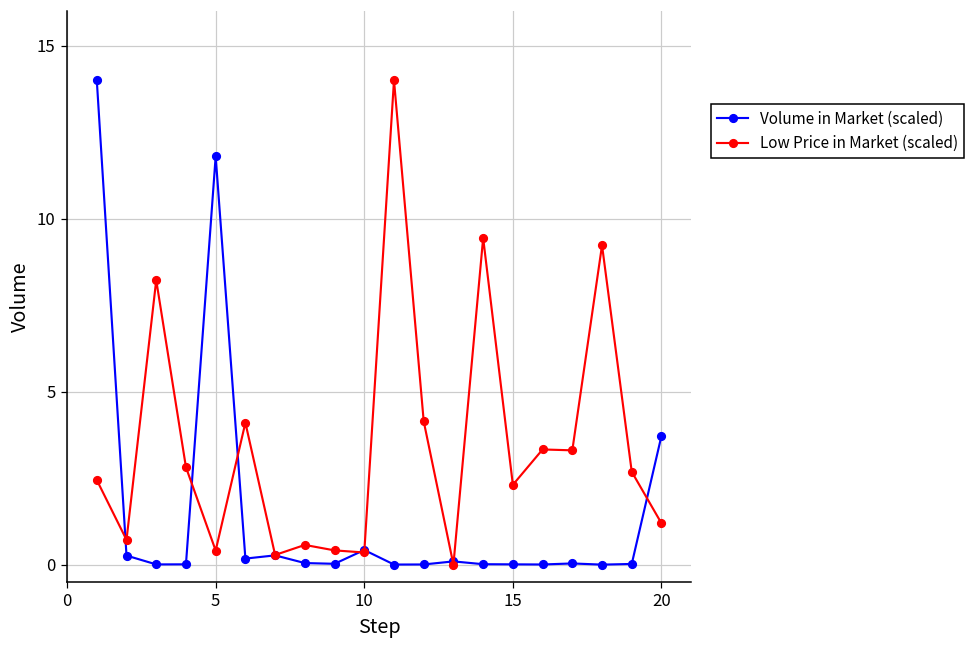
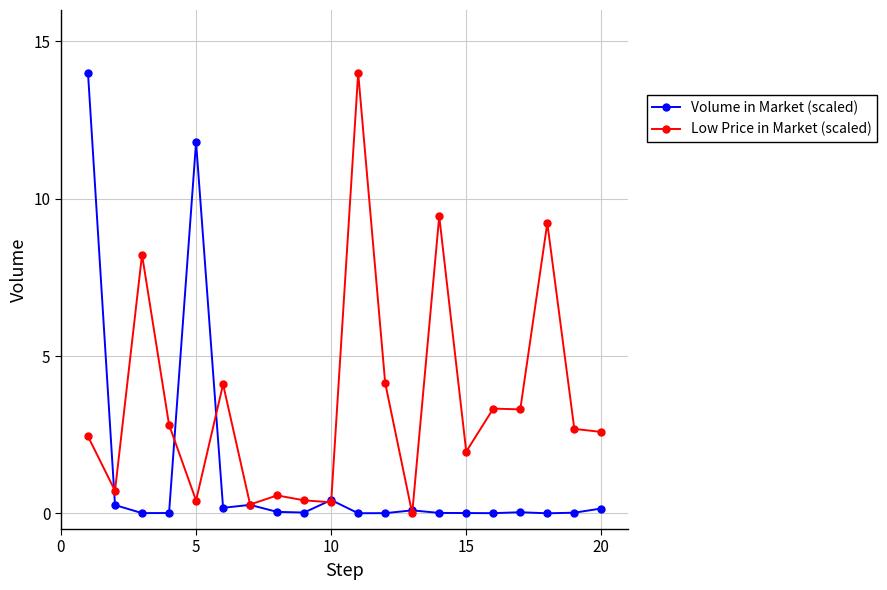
  {
    "Volume in Market (scaled)": {
      "5": 11.8,
      "15": 0.0,
-     "20": 3.7
+     "20": 0.2
    },
    "Low Price in Market (scaled)": {
      "5": 0.4,
-     "15": 2.3,
-     "20": 1.2
+     "15": 2.0,
+     "20": 2.6
    }
  }
